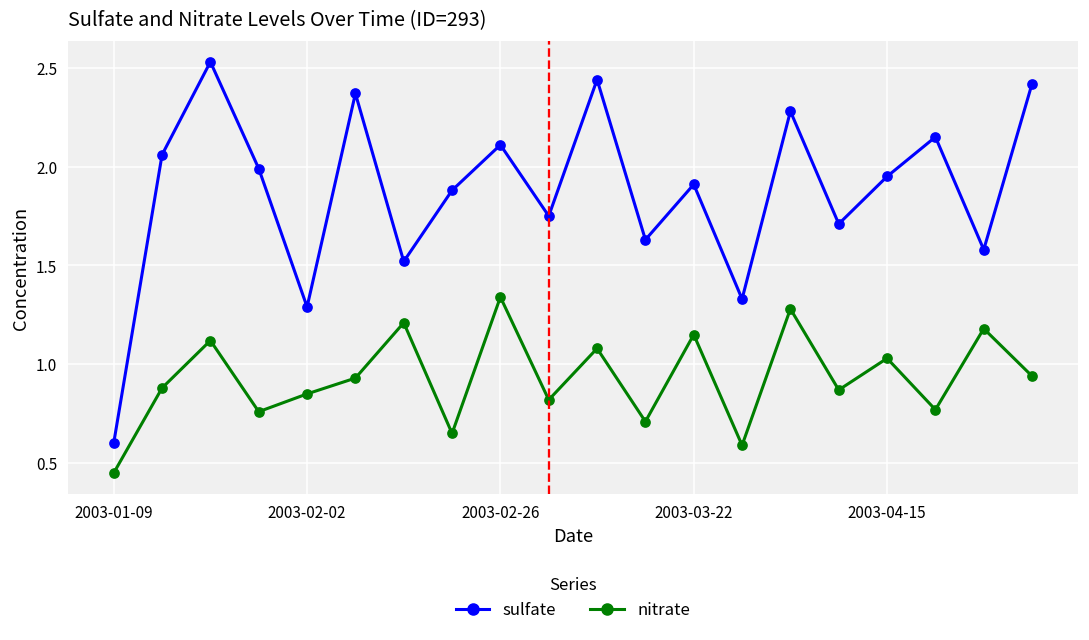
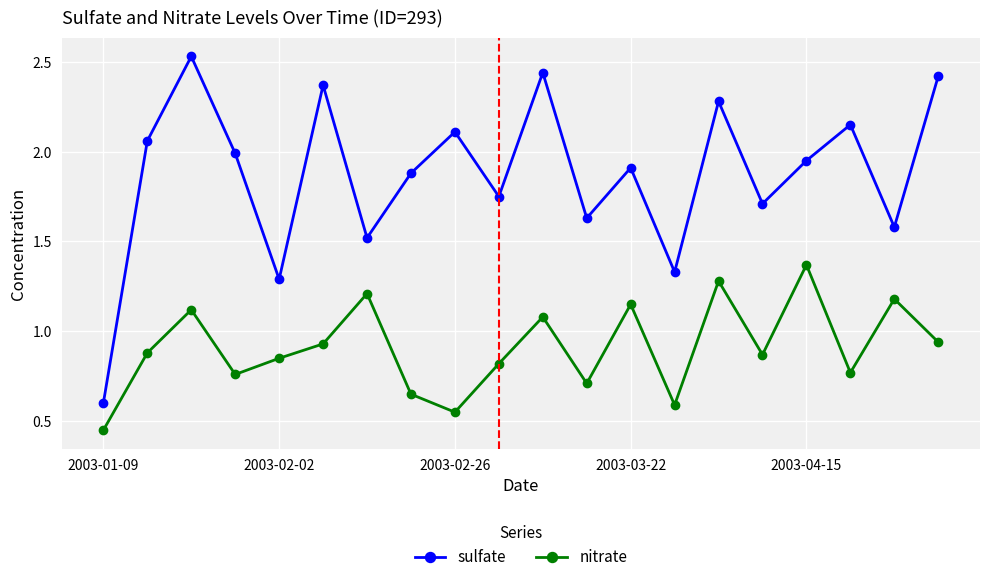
  {
    "sulfate": {
      "2003-01-09": 0.60,
      "2003-02-02": 1.29,
      "2003-02-26": 2.11,
      "2003-03-22": 1.91,
      "2003-04-15": 1.95
    },
    "nitrate": {
      "2003-01-09": 0.45,
      "2003-02-02": 0.85,
-     "2003-02-26": 1.34,
+     "2003-02-26": 0.55,
      "2003-03-22": 1.15,
-     "2003-04-15": 1.03
+     "2003-04-15": 1.37
    }
  }
